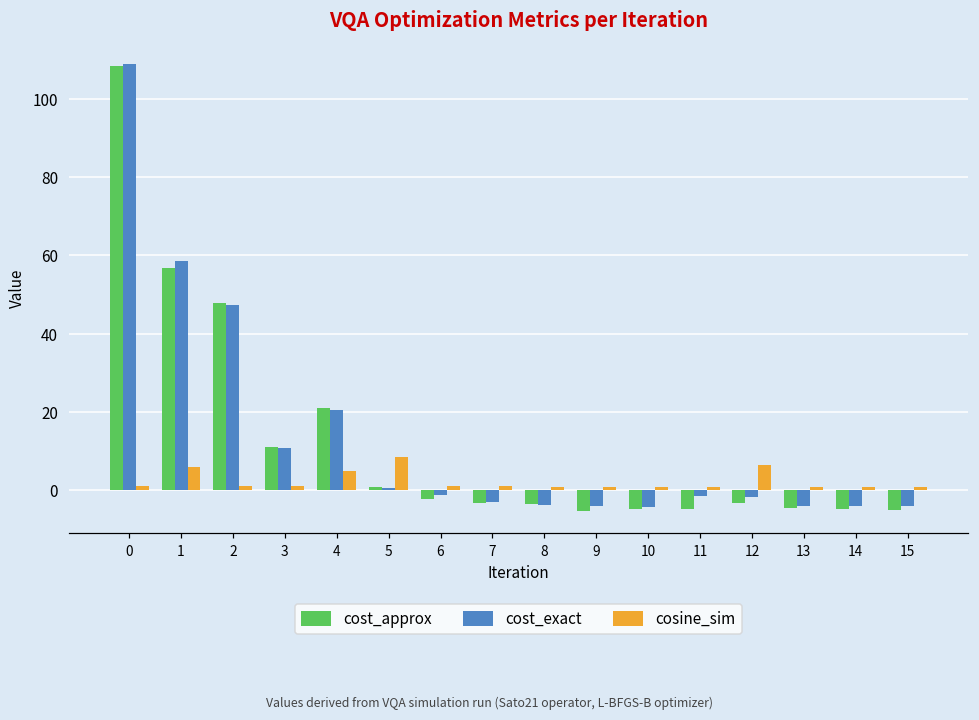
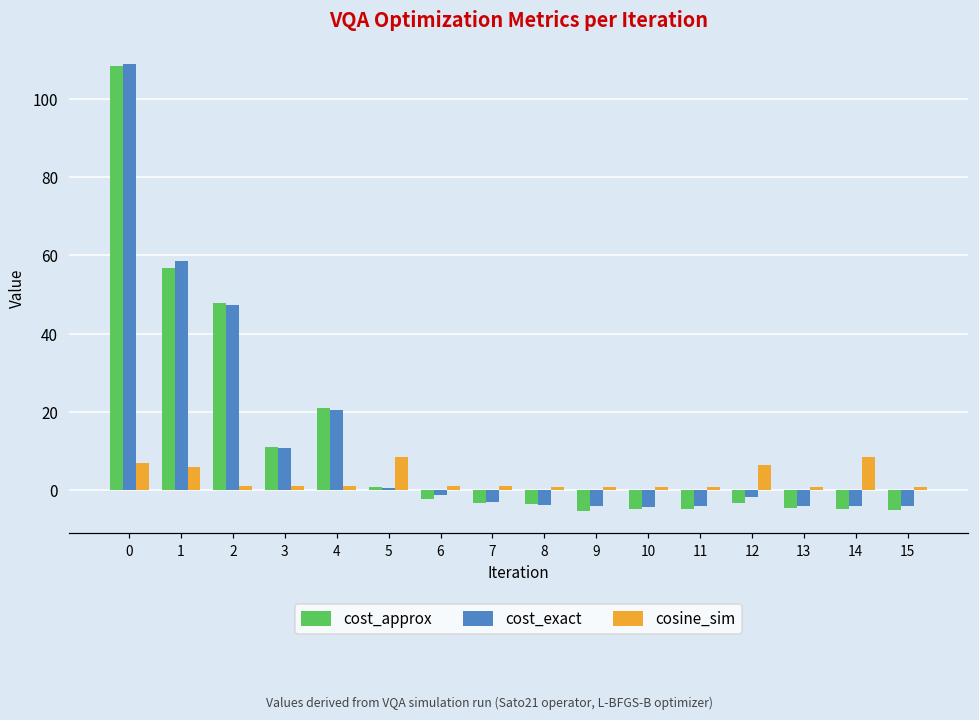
  {
    "cost_approx": {
      "0": 108,
      "1": 57,
      "2": 48,
      "3": 11,
      "4": 21,
      "5": 1,
      "6": -2,
      "7": -3,
      "8": -4,
      "9": -5,
      "10": -5,
      "11": -5,
      "12": -3,
      "13": -5,
      "14": -5,
      "15": -5
    },
    "cost_exact": {
      "0": 109,
      "1": 59,
      "2": 47,
      "3": 11,
      "4": 21,
      "6": -1,
      "7": -3,
      "8": -4,
      "9": -4,
      "10": -4,
-     "11": -2,
+     "11": -4,
      "12": -2,
      "13": -4,
      "14": -4,
      "15": -4
    },
    "cosine_sim": {
-     "0": 1,
+     "0": 7,
      "1": 6,
      "2": 1,
      "3": 1,
-     "4": 5,
+     "4": 1,
      "5": 8,
      "6": 1,
      "7": 1,
      "8": 1,
      "9": 1,
      "10": 1,
      "11": 1,
      "12": 6,
      "13": 1,
-     "14": 1,
+     "14": 9,
      "15": 1
    }
  }
